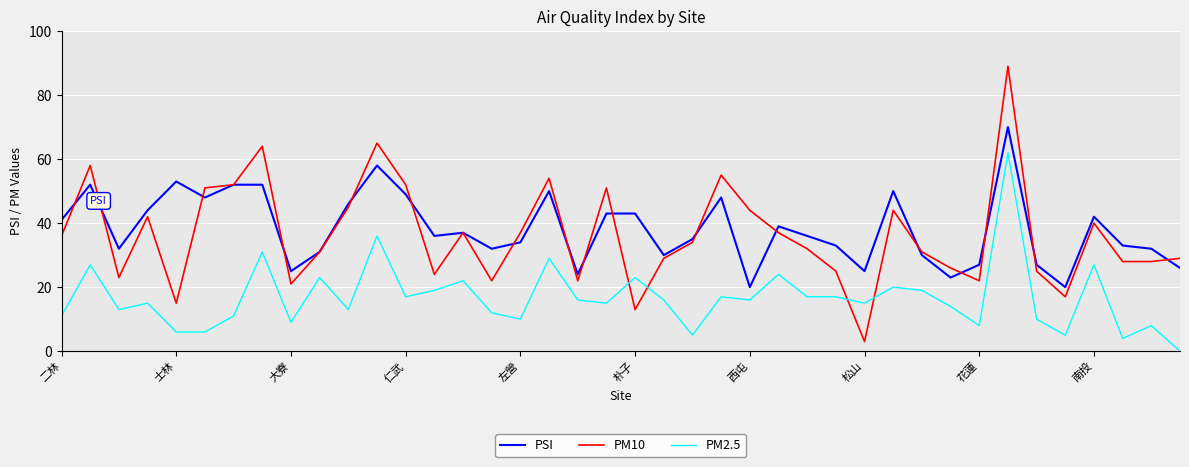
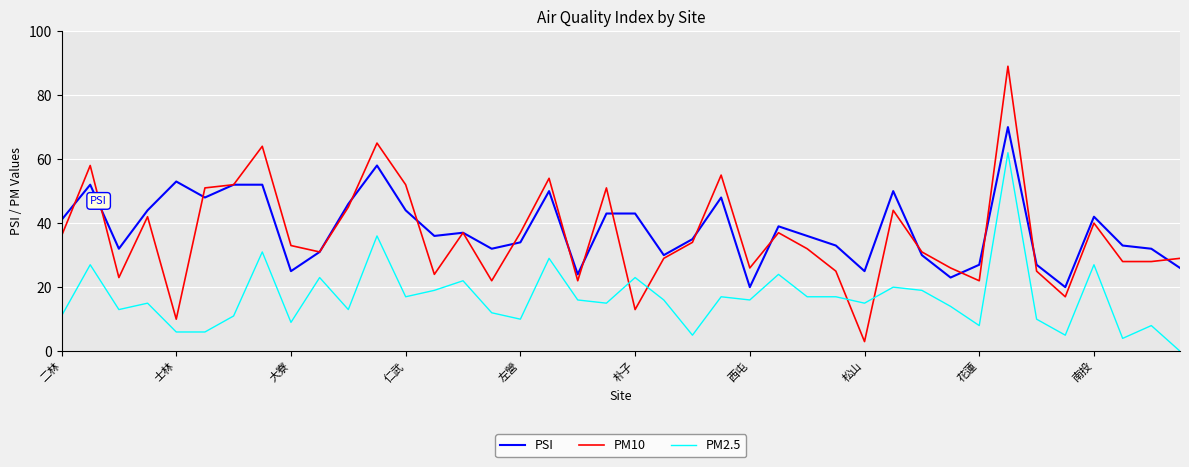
  {
    "PSI": {
      "二林": 41,
      "士林": 53,
      "大寮": 25,
-     "仁武": 49,
+     "仁武": 44,
      "左營": 34,
      "朴子": 43,
      "西屯": 20,
      "松山": 25,
      "花蓮": 27,
      "南投": 42
    },
    "PM10": {
      "二林": 36,
-     "士林": 15,
-     "大寮": 21,
+     "士林": 10,
+     "大寮": 33,
      "仁武": 52,
      "左營": 37,
      "朴子": 13,
-     "西屯": 44,
+     "西屯": 26,
      "松山": 3,
      "花蓮": 22,
      "南投": 40
    },
    "PM2.5": {
      "二林": 11,
      "士林": 6,
      "大寮": 9,
      "仁武": 17,
      "左營": 10,
      "朴子": 23,
      "西屯": 16,
      "松山": 15,
      "花蓮": 8,
      "南投": 27
    }
  }
